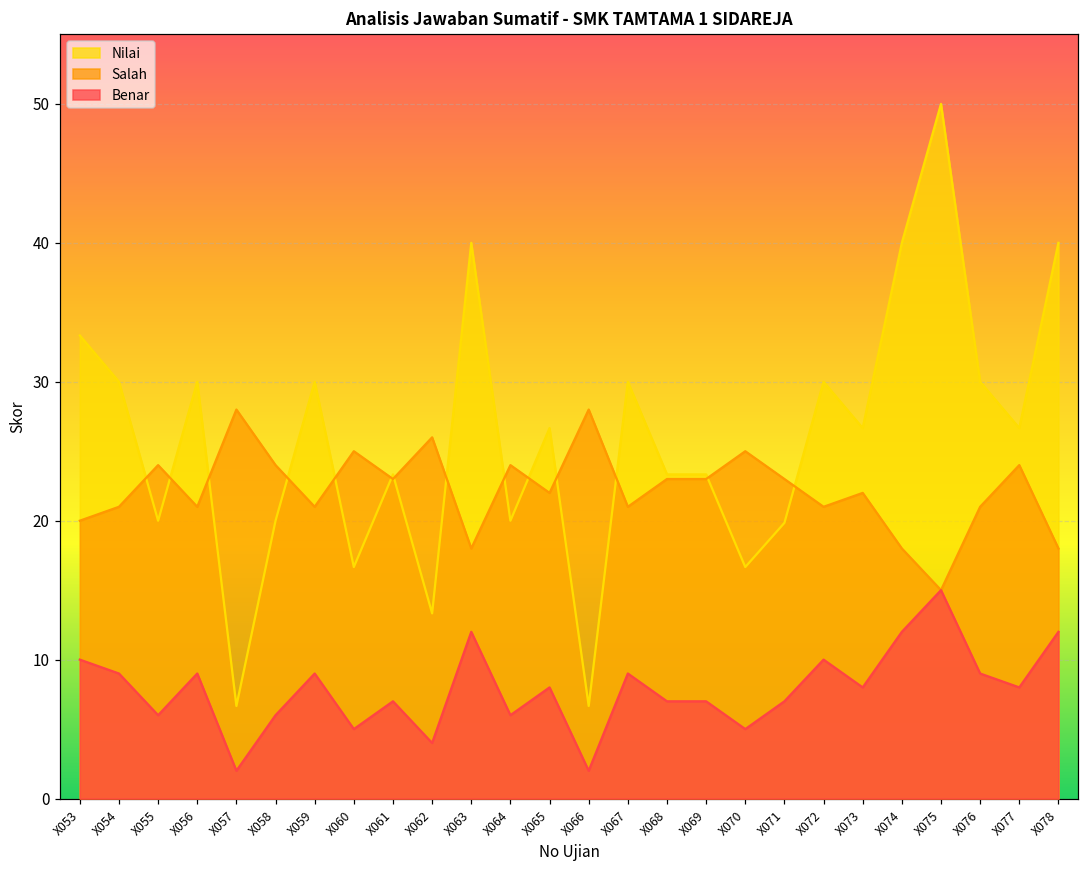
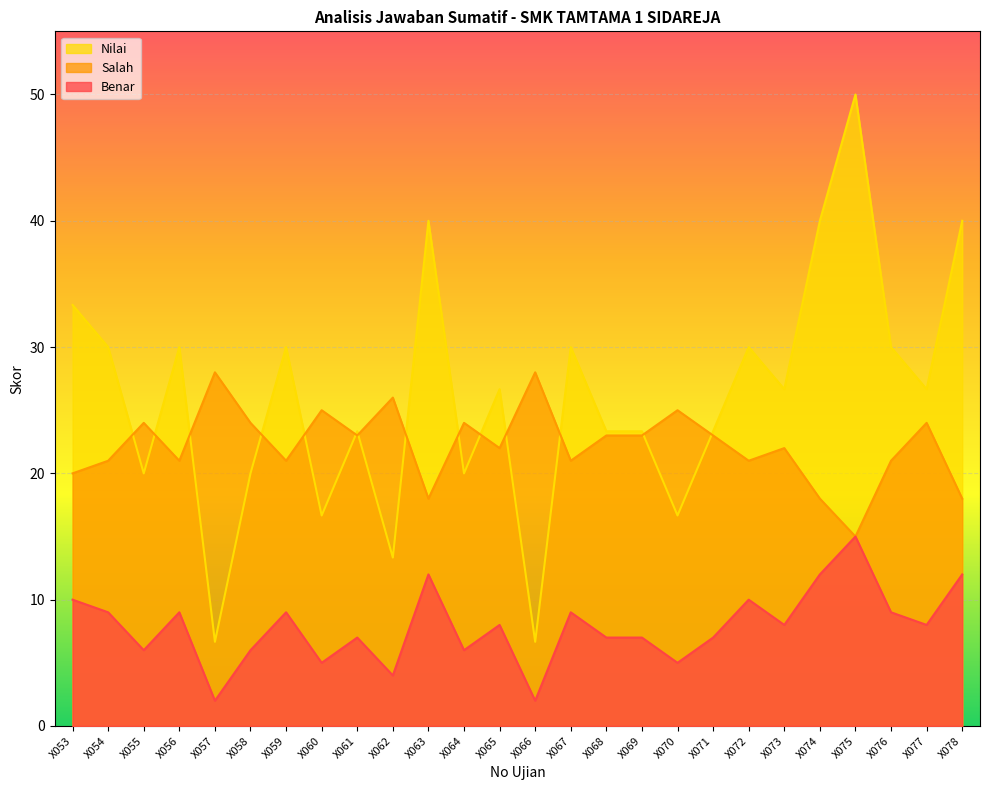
  {
    "Nilai": {
      "X053": 33.3,
      "X054": 30.0,
      "X055": 20.0,
      "X056": 30.0,
      "X057": 6.7,
      "X058": 20.0,
      "X059": 30.0,
      "X060": 16.7,
      "X061": 23.3,
      "X062": 13.3,
      "X063": 40.0,
      "X064": 20.0,
      "X065": 26.7,
      "X066": 6.7,
      "X067": 30.0,
      "X068": 23.3,
      "X069": 23.3,
      "X070": 16.7,
-     "X071": 19.8,
+     "X071": 23.3,
      "X072": 30.0,
      "X073": 26.7,
      "X074": 40.0,
      "X075": 50.0,
      "X076": 30.0,
      "X077": 26.7,
      "X078": 40.0
    },
    "Salah": {
      "X053": 20.0,
      "X054": 21.0,
      "X055": 24.0,
      "X056": 21.0,
      "X057": 28.0,
      "X058": 24.0,
      "X059": 21.0,
      "X060": 25.0,
      "X061": 23.0,
      "X062": 26.0,
      "X063": 18.0,
      "X064": 24.0,
      "X065": 22.0,
      "X066": 28.0,
      "X067": 21.0,
      "X068": 23.0,
      "X069": 23.0,
      "X070": 25.0,
      "X071": 23.0,
      "X072": 21.0,
      "X073": 22.0,
      "X074": 18.0,
      "X076": 21.0,
      "X077": 24.0,
      "X078": 18.0
    },
    "Benar": {
      "X053": 10.0,
      "X054": 9.0,
      "X055": 6.0,
      "X056": 9.0,
      "X057": 2.0,
      "X058": 6.0,
      "X059": 9.0,
      "X060": 5.0,
      "X061": 7.0,
      "X062": 4.0,
      "X063": 12.0,
      "X064": 6.0,
      "X065": 8.0,
      "X066": 2.0,
      "X067": 9.0,
      "X068": 7.0,
      "X069": 7.0,
      "X070": 5.0,
      "X071": 7.0,
      "X072": 10.0,
      "X073": 8.0,
      "X074": 12.0,
      "X076": 9.0,
      "X077": 8.0,
      "X078": 12.0
    }
  }
